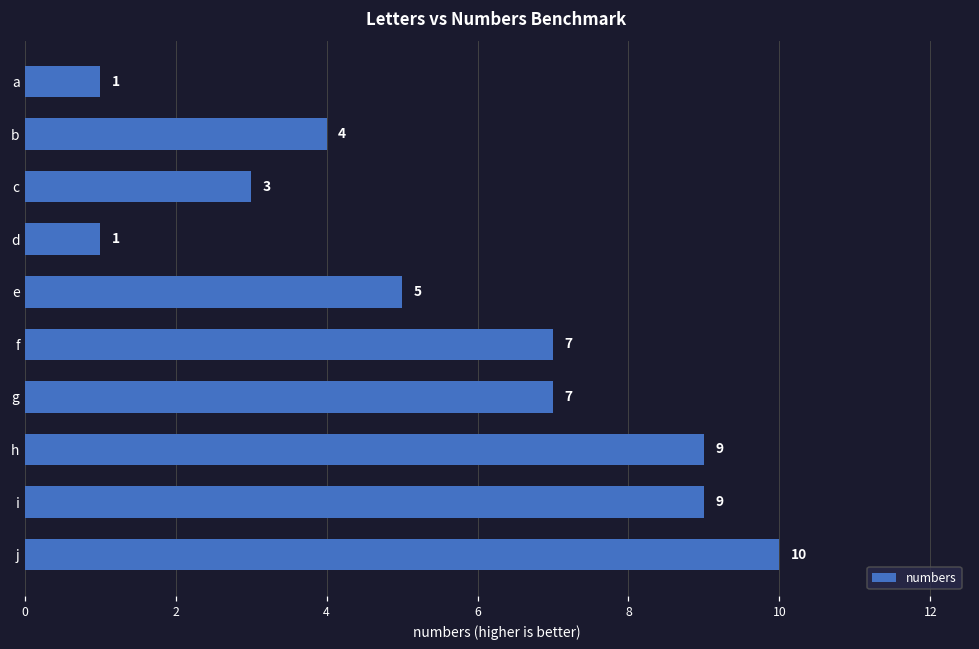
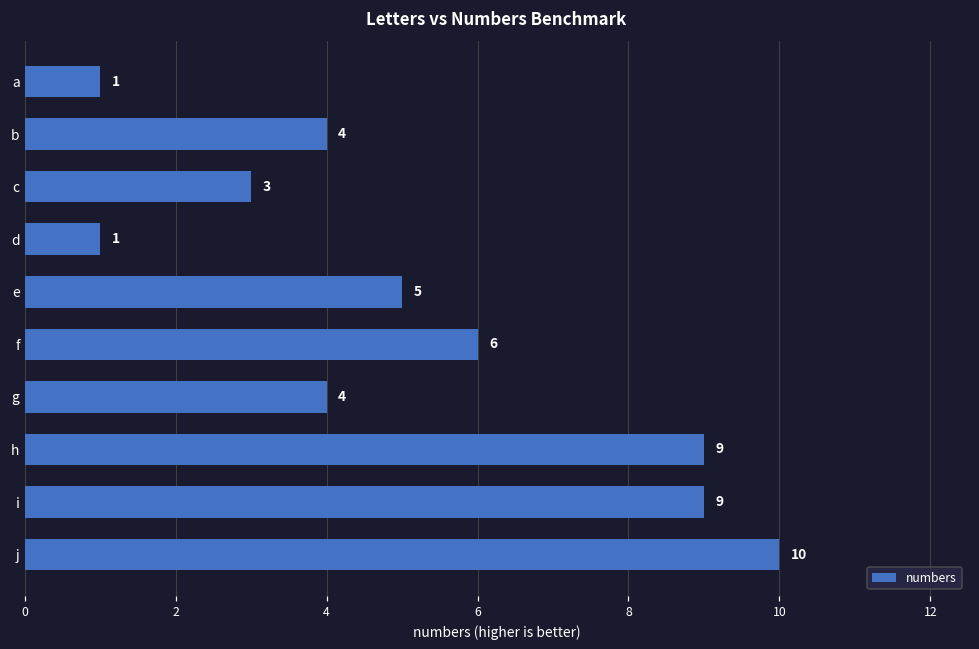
  {
    "a": 1,
    "b": 4,
    "c": 3,
    "d": 1,
    "e": 5,
-   "f": 7,
-   "g": 7,
+   "f": 6,
+   "g": 4,
    "h": 9,
    "i": 9,
    "j": 10
  }
